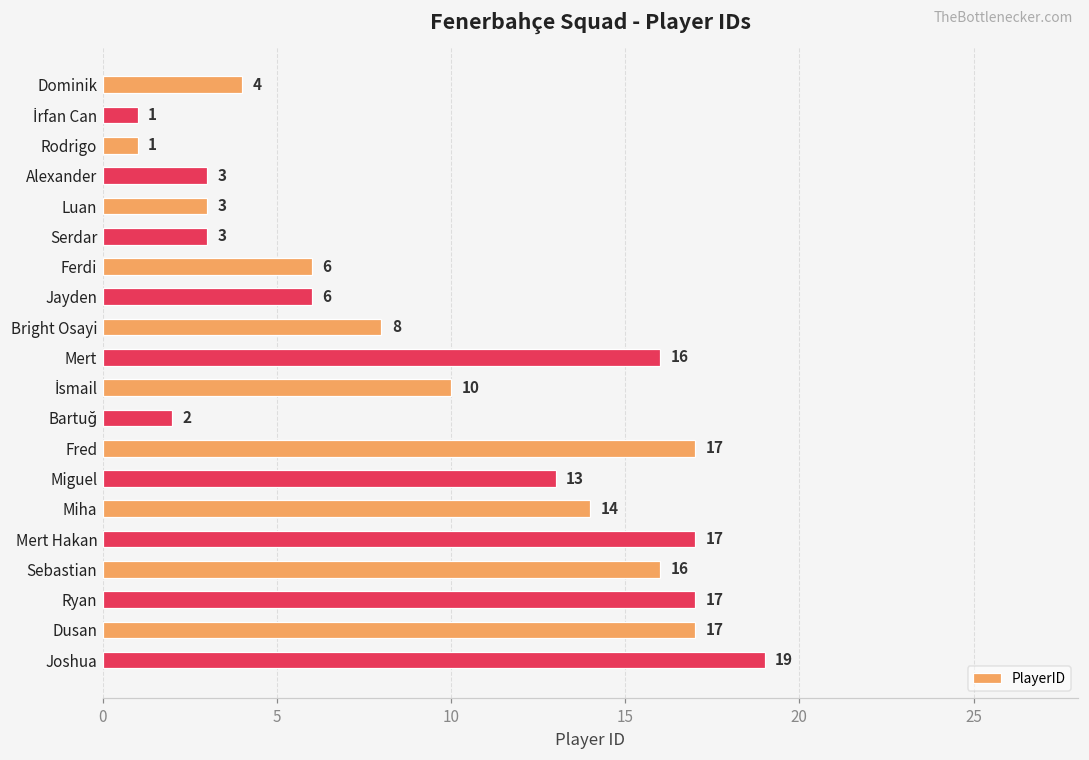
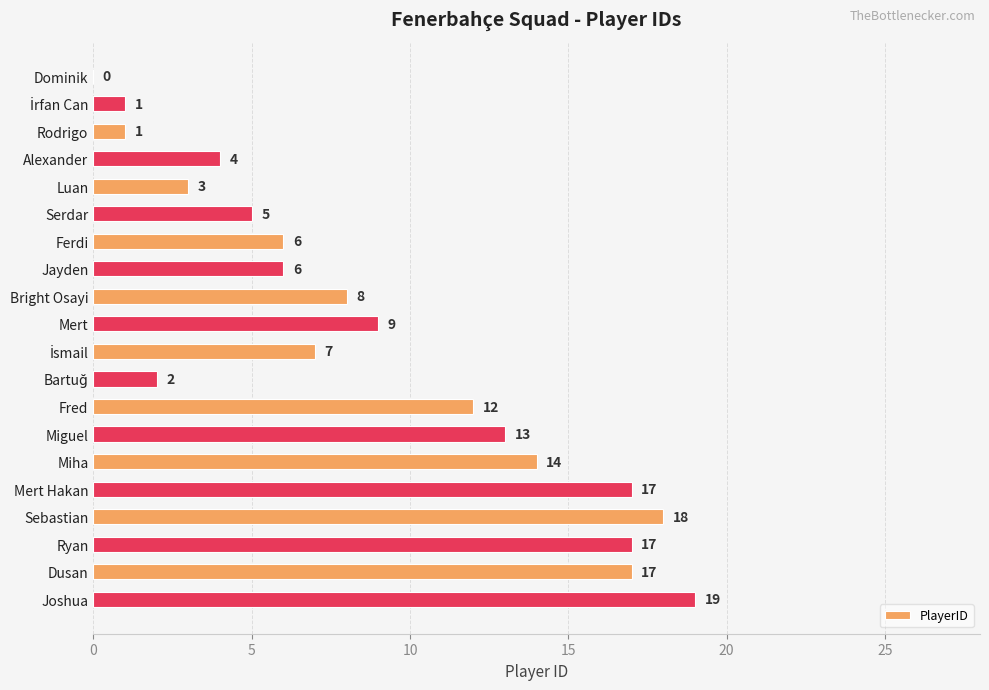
  {
-   "Dominik": 4,
+   "Dominik": 0,
    "İrfan Can": 1,
    "Rodrigo": 1,
-   "Alexander": 3,
+   "Alexander": 4,
    "Luan": 3,
-   "Serdar": 3,
+   "Serdar": 5,
    "Ferdi": 6,
    "Jayden": 6,
    "Bright Osayi": 8,
-   "Mert": 16,
-   "İsmail": 10,
+   "Mert": 9,
+   "İsmail": 7,
    "Bartuğ": 2,
-   "Fred": 17,
+   "Fred": 12,
    "Miguel": 13,
    "Miha": 14,
    "Mert Hakan": 17,
-   "Sebastian": 16,
+   "Sebastian": 18,
    "Ryan": 17,
    "Dusan": 17,
    "Joshua": 19
  }
